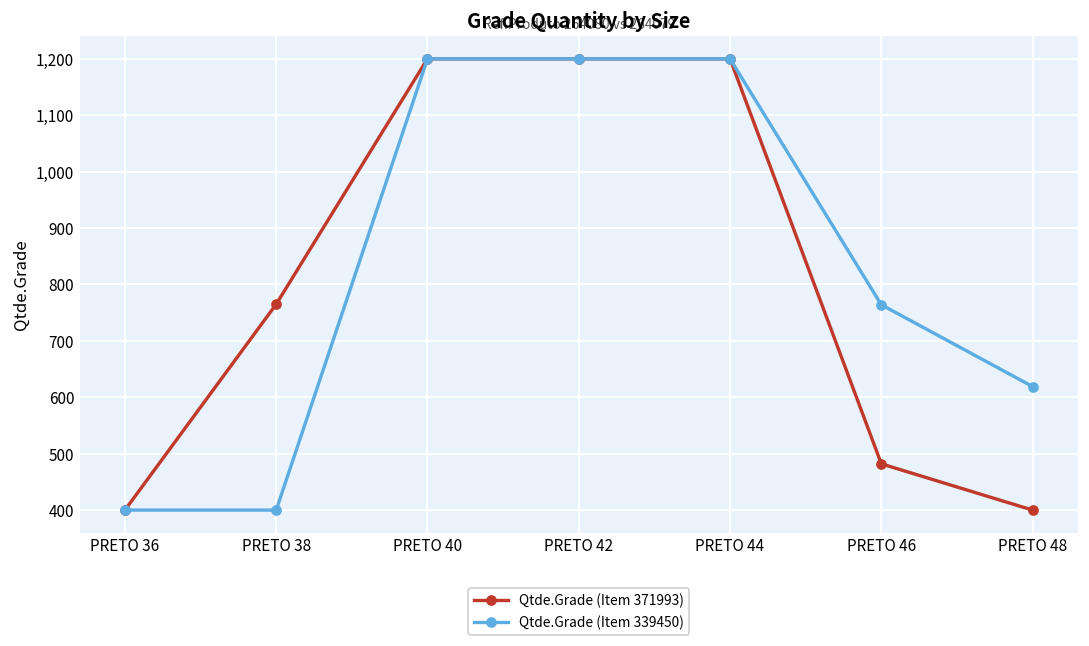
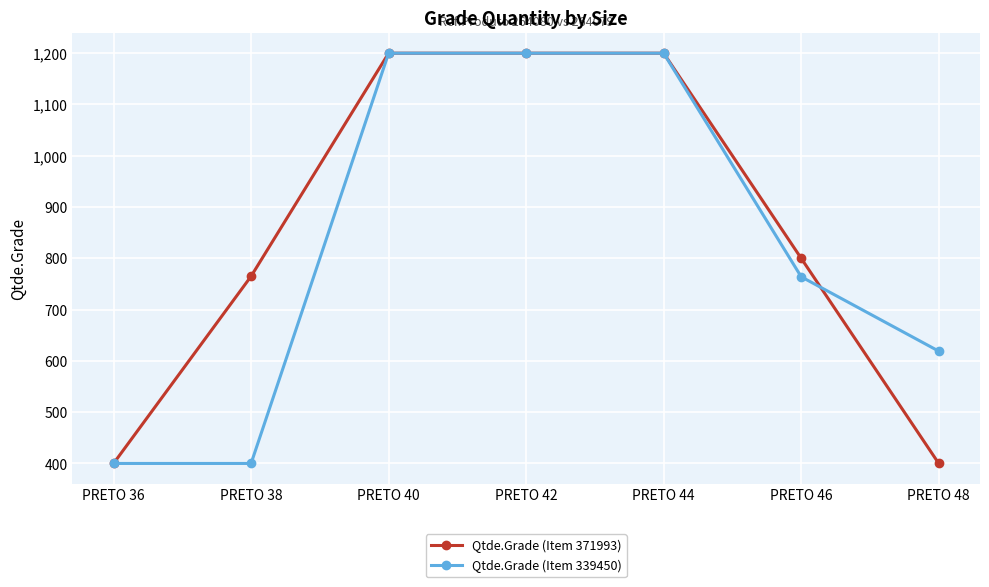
  {
    "Qtde.Grade (Item 371993)": {
      "PRETO 38": 770,
-     "PRETO 46": 480,
+     "PRETO 46": 800,
      "PRETO 48": 400
    },
    "Qtde.Grade (Item 339450)": {
      "PRETO 38": 400,
      "PRETO 46": 760,
      "PRETO 48": 620
    }
  }
